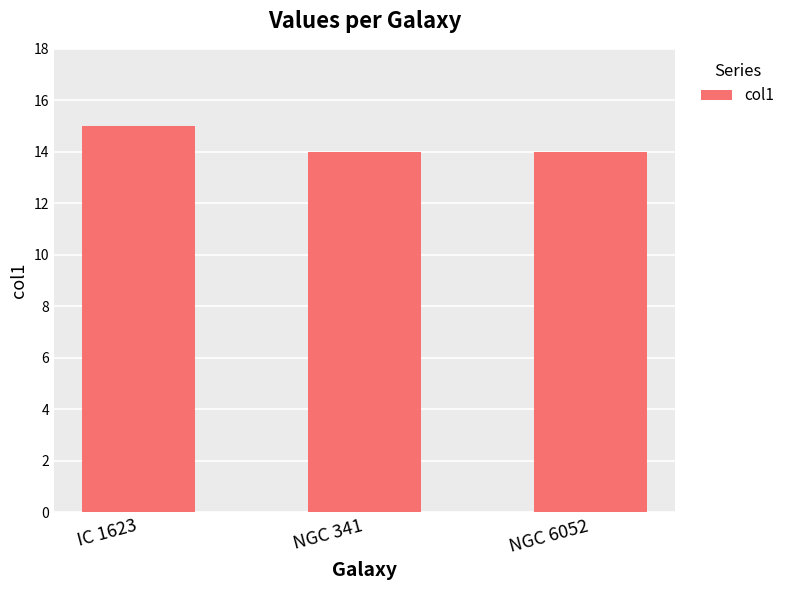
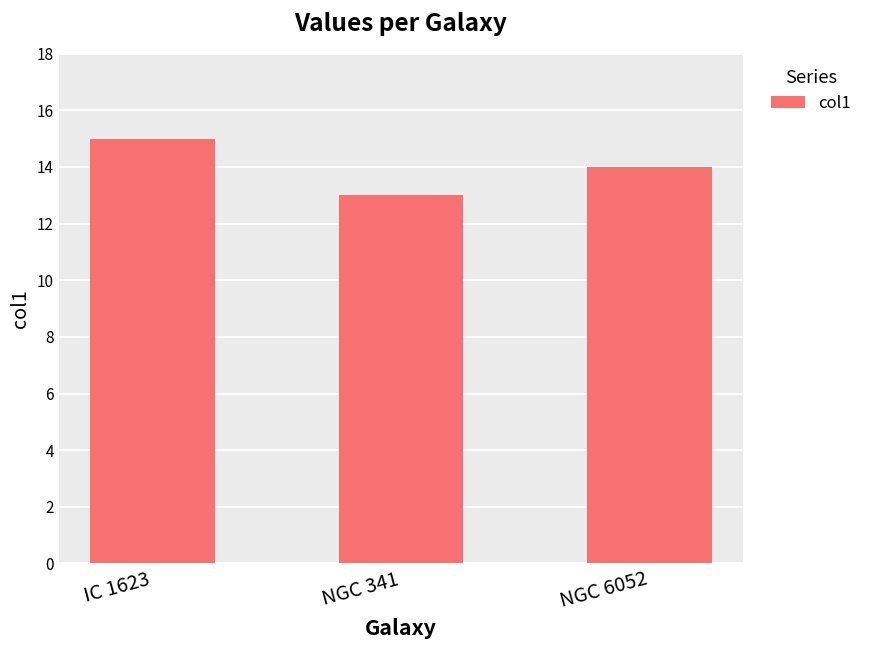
  {
    "IC 1623": 15,
-   "NGC 341": 14,
+   "NGC 341": 13,
    "NGC 6052": 14
  }
